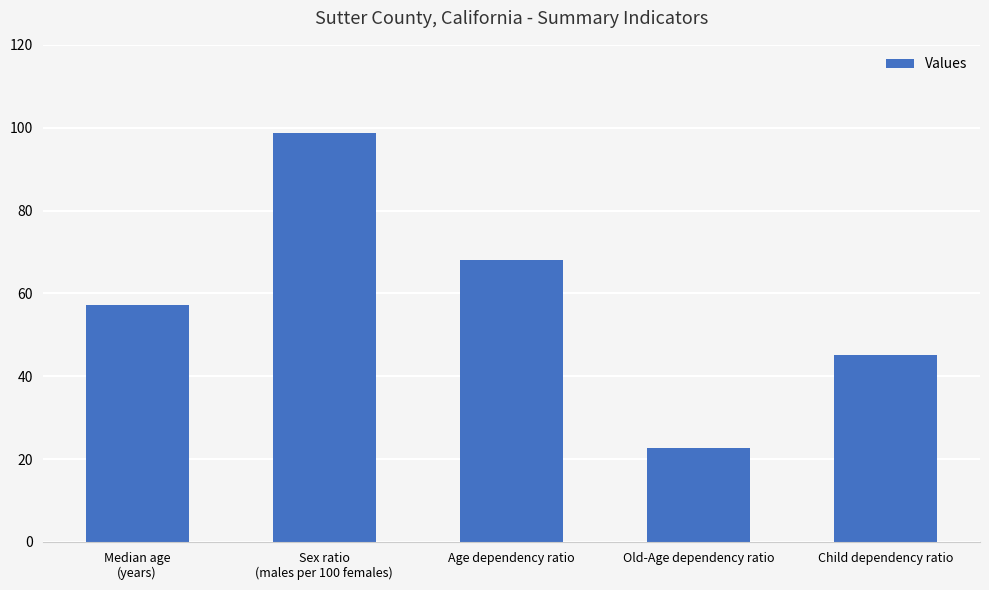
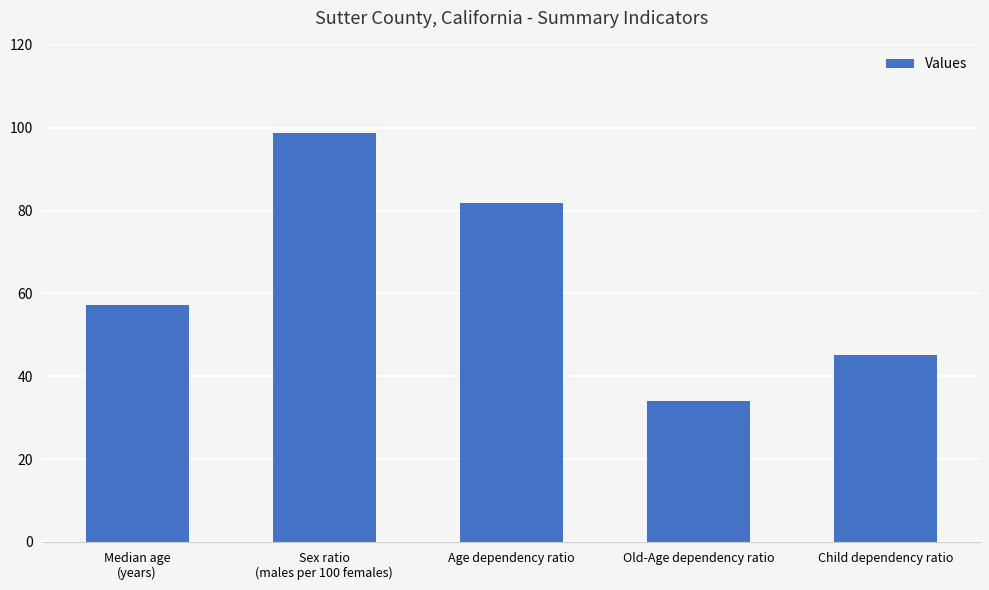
  {
    "Median age (years)": 57,
    "Sex ratio (males per 100 females)": 99,
-   "Age dependency ratio": 68,
-   "Old-Age dependency ratio": 23,
+   "Age dependency ratio": 82,
+   "Old-Age dependency ratio": 34,
    "Child dependency ratio": 45
  }
